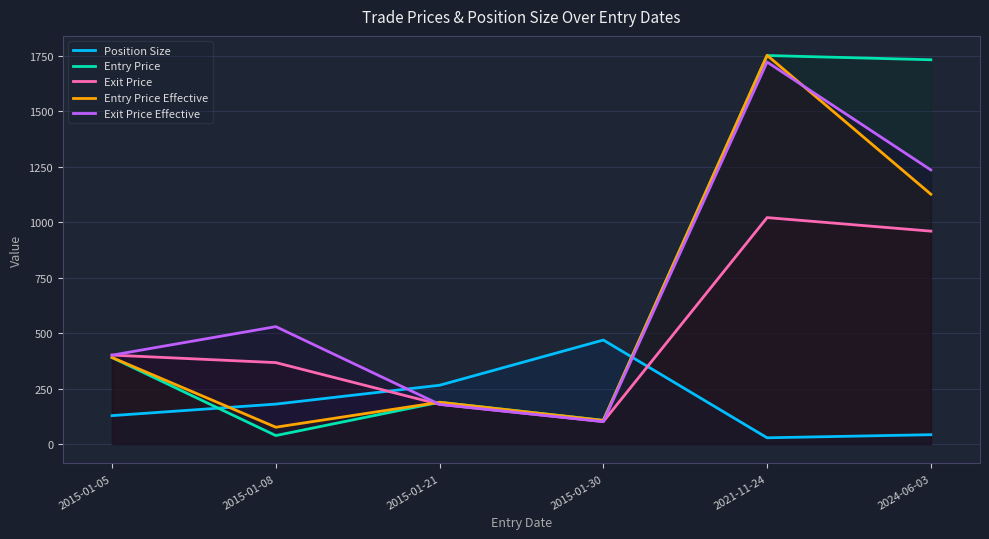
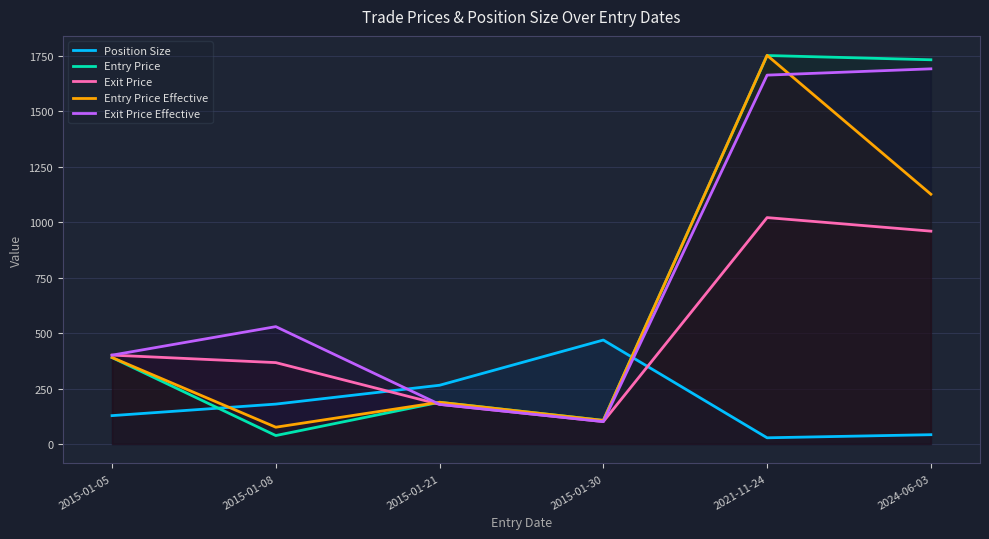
  {
    "Position Size": {
      "2015-01-05": 130,
      "2015-01-08": 180,
      "2015-01-21": 270,
      "2015-01-30": 470,
      "2021-11-24": 30,
      "2024-06-03": 40
    },
    "Entry Price": {
      "2015-01-08": 40,
      "2024-06-03": 1730
    },
    "Exit Price": {
      "2015-01-08": 370,
      "2021-11-24": 1020,
      "2024-06-03": 960
    },
    "Entry Price Effective": {
      "2015-01-08": 80,
      "2024-06-03": 1130
    },
    "Exit Price Effective": {
      "2015-01-08": 530,
-     "2021-11-24": 1720,
-     "2024-06-03": 1240
+     "2021-11-24": 1660,
+     "2024-06-03": 1690
    }
  }
